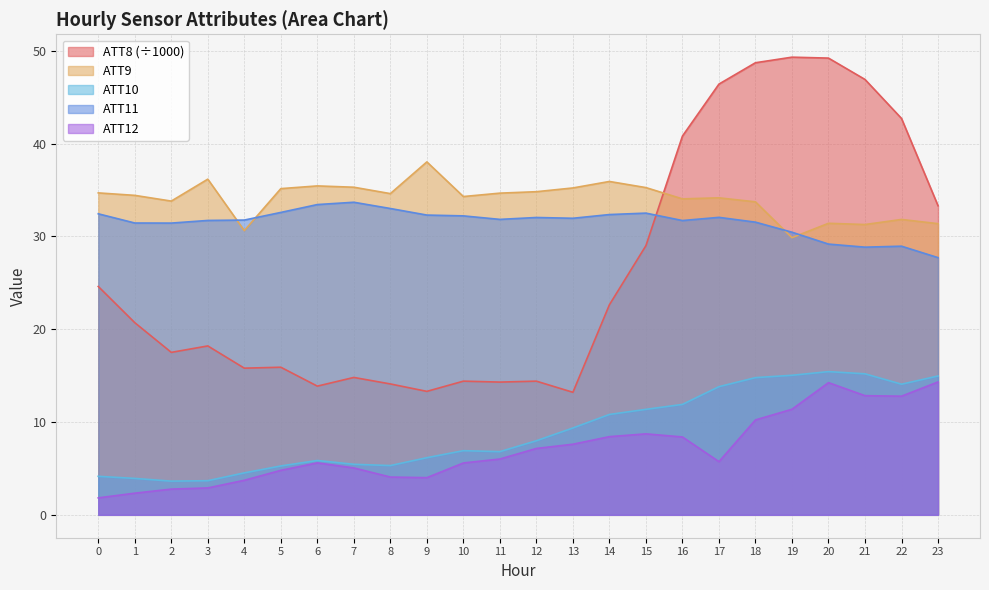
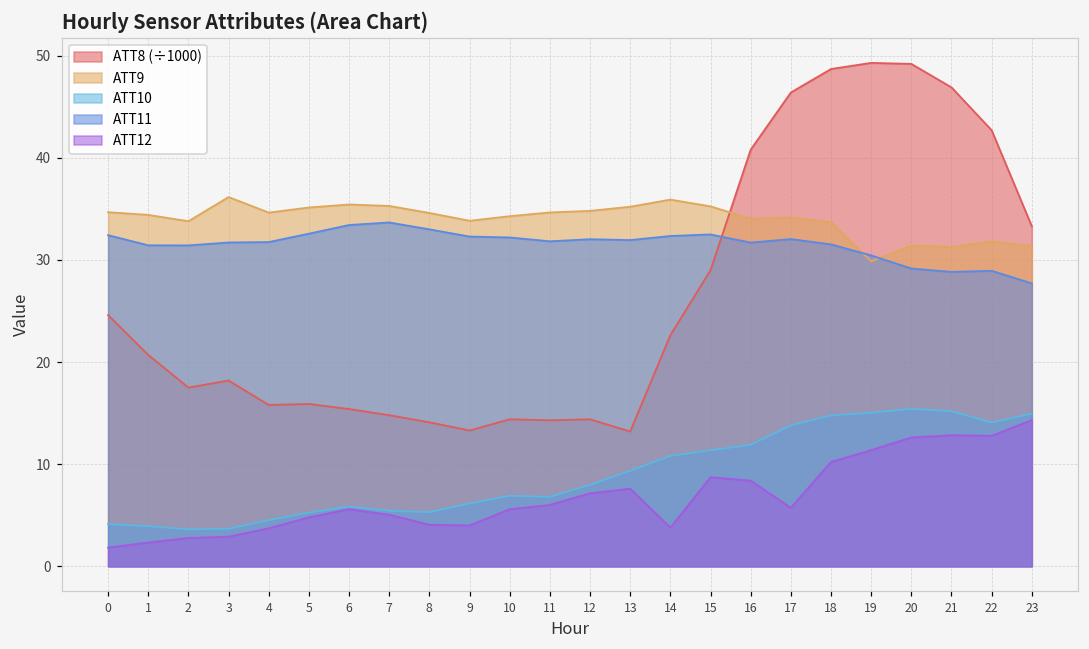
  {
    "ATT8 (÷1000)": {
      "0": 25,
      "1": 21,
      "2": 18,
      "3": 18,
      "4": 16,
      "5": 16,
-     "6": 14,
+     "6": 15,
      "7": 15,
      "8": 14,
      "9": 13,
      "10": 14,
      "11": 14,
      "12": 14,
      "13": 13,
      "14": 23,
      "15": 29,
      "16": 41,
      "17": 46,
      "18": 49,
      "19": 49,
      "20": 49,
      "21": 47,
      "22": 43,
      "23": 33
    },
    "ATT9": {
      "0": 35,
      "1": 34,
      "2": 34,
      "3": 36,
-     "4": 31,
+     "4": 35,
      "5": 35,
      "6": 35,
      "7": 35,
      "8": 35,
-     "9": 38,
+     "9": 34,
      "10": 34,
      "11": 35,
      "12": 35,
      "13": 35,
      "14": 36,
      "15": 35,
      "16": 34,
      "17": 34,
      "18": 34,
      "19": 30,
      "20": 31,
      "21": 31,
      "22": 32,
      "23": 31
    },
    "ATT12": {
      "0": 2,
      "1": 2,
      "2": 3,
      "3": 3,
      "4": 4,
      "5": 5,
      "7": 5,
      "8": 4,
      "9": 4,
      "10": 6,
      "11": 6,
      "12": 7,
      "13": 8,
-     "14": 8,
+     "14": 4,
      "15": 9,
      "16": 8,
      "17": 6,
      "18": 10,
      "19": 11,
-     "20": 14,
+     "20": 13,
      "21": 13,
      "22": 13,
      "23": 14
    }
  }
